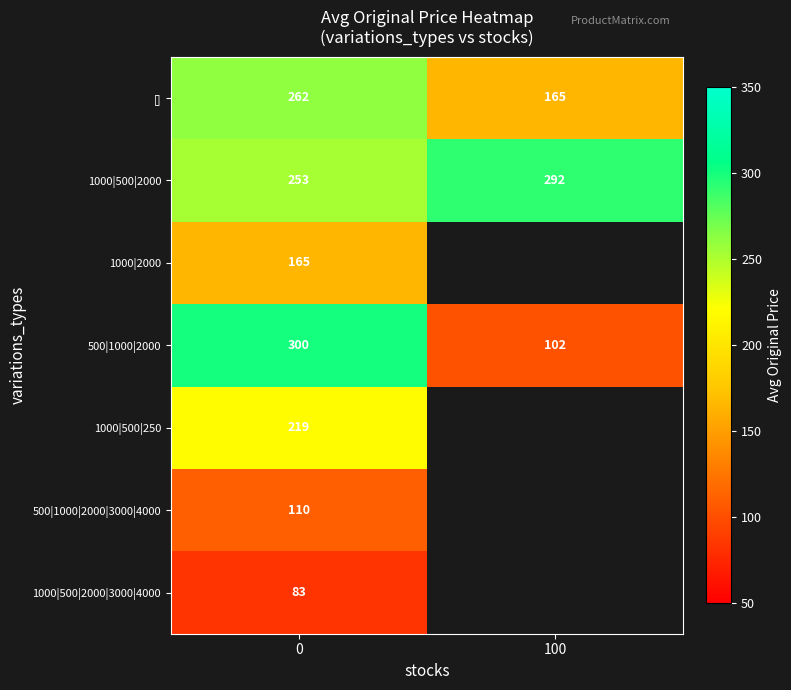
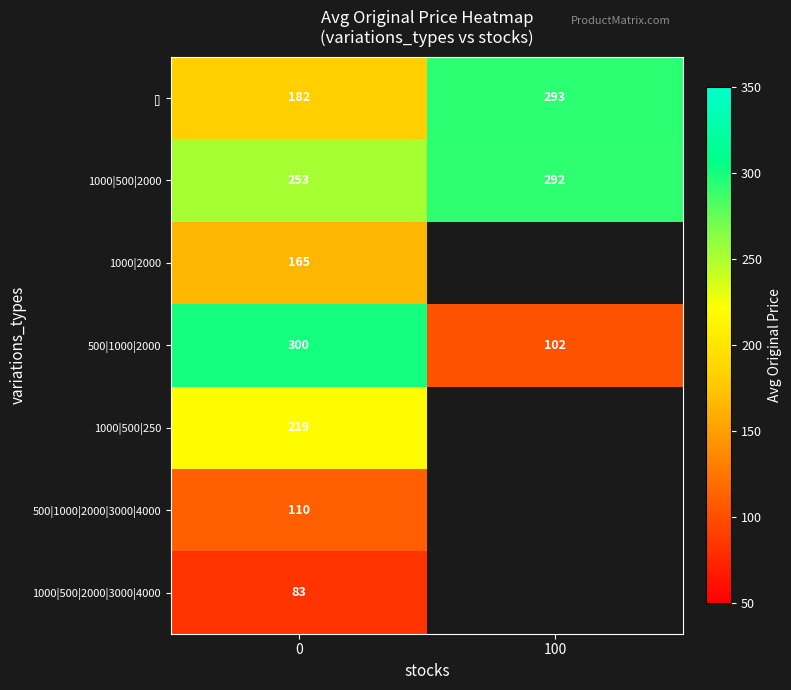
  {
    "[]": {
-     "0": 262,
-     "100": 165
+     "0": 182,
+     "100": 293
    },
    "1000|500|2000": {
      "0": 253,
      "100": 292
    },
    "1000|2000": {
      "0": 165
    },
    "500|1000|2000": {
      "0": 300,
      "100": 102
    },
    "1000|500|250": {
      "0": 219
    },
    "500|1000|2000|3000|4000": {
      "0": 110
    },
    "1000|500|2000|3000|4000": {
      "0": 83
    }
  }
